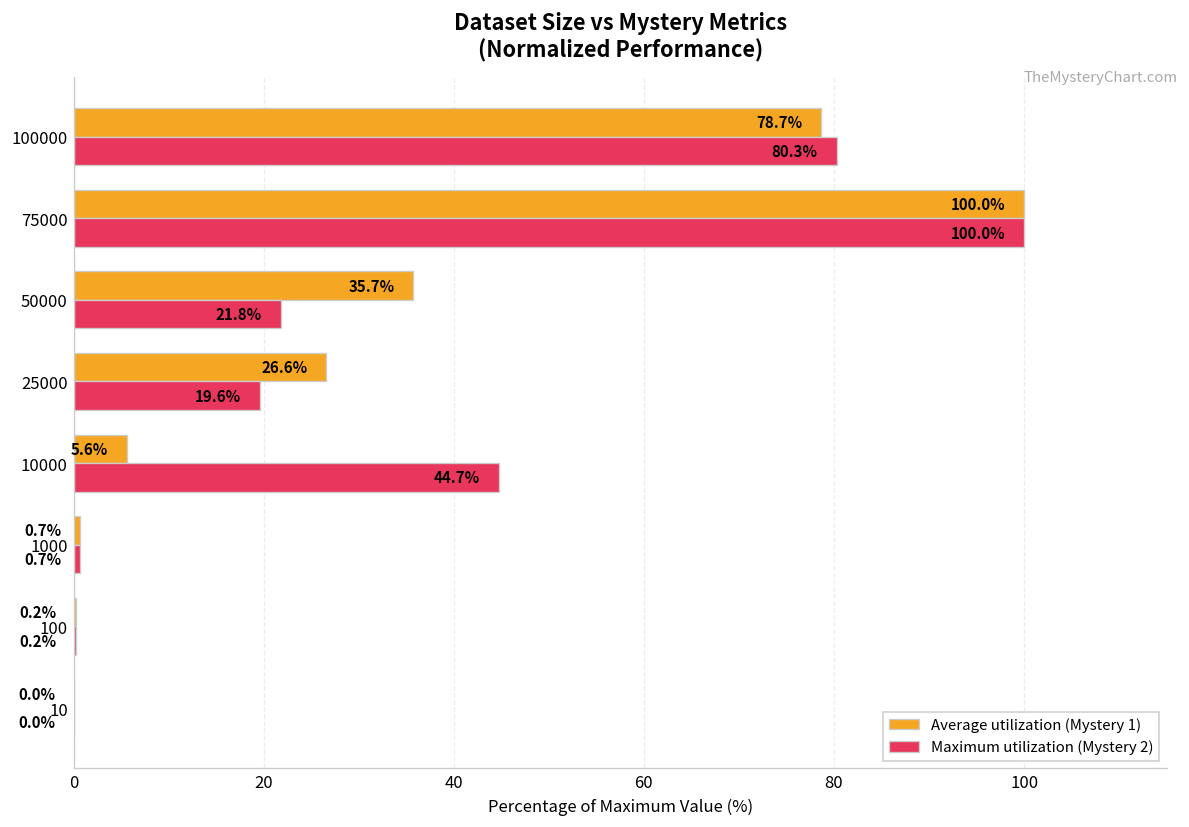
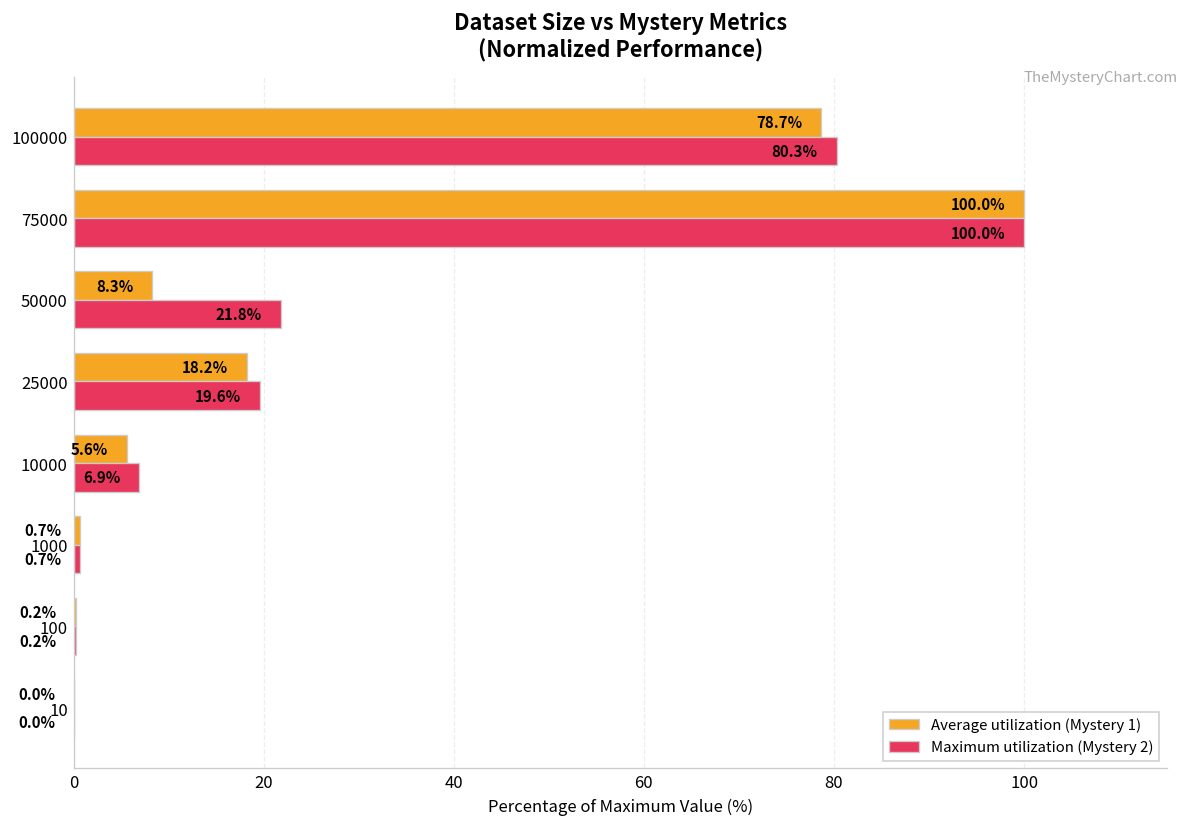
  {
    "Average utilization (Mystery 1)": {
      "100000": "78.7%",
      "75000": "100.0%",
-     "50000": "35.7%",
-     "25000": "26.6%",
+     "50000": "8.3%",
+     "25000": "18.2%",
      "10000": "5.6%",
      "1000": "0.7%",
      "100": "0.2%",
      "10": "0.0%"
    },
    "Maximum utilization (Mystery 2)": {
      "100000": "80.3%",
      "75000": "100.0%",
      "50000": "21.8%",
      "25000": "19.6%",
-     "10000": "44.7%",
+     "10000": "6.9%",
      "1000": "0.7%",
      "100": "0.2%",
      "10": "0.0%"
    }
  }
